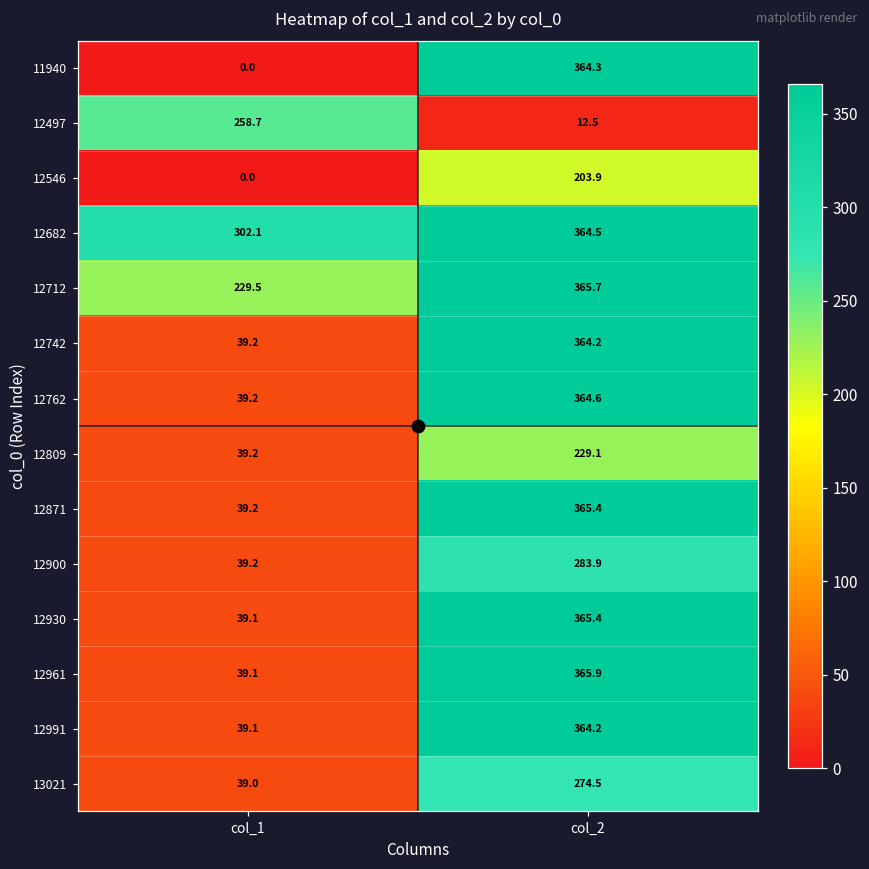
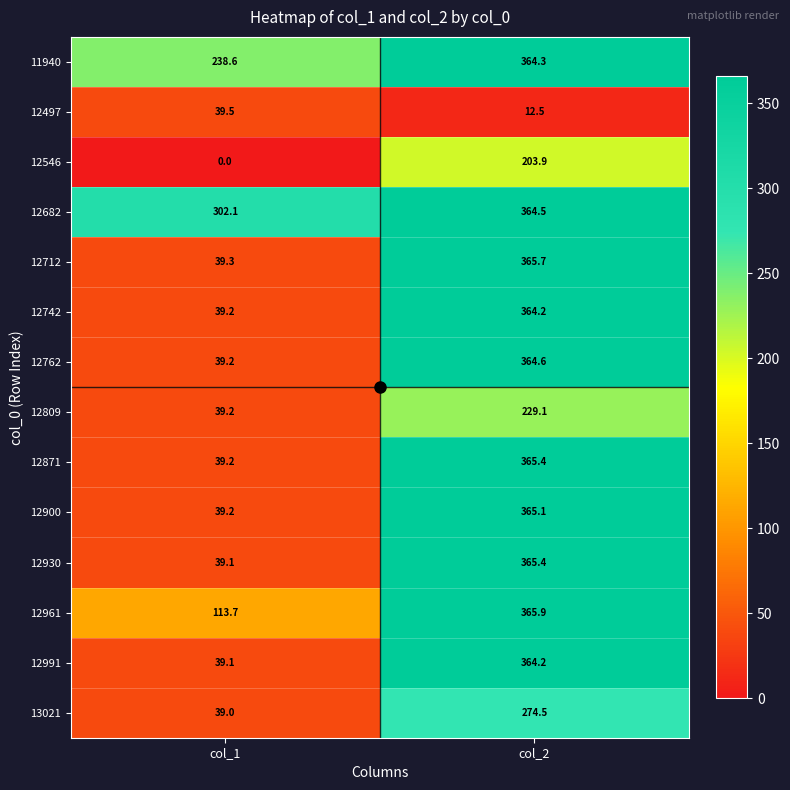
  {
    "11940": {
-     "col_1": 0.0,
+     "col_1": 238.6,
      "col_2": 364.3
    },
    "12497": {
-     "col_1": 258.7,
+     "col_1": 39.5,
      "col_2": 12.5
    },
    "12546": {
      "col_1": 0.0,
      "col_2": 203.9
    },
    "12682": {
      "col_1": 302.1,
      "col_2": 364.5
    },
    "12712": {
-     "col_1": 229.5,
+     "col_1": 39.3,
      "col_2": 365.7
    },
    "12742": {
      "col_1": 39.2,
      "col_2": 364.2
    },
    "12762": {
      "col_1": 39.2,
      "col_2": 364.6
    },
    "12809": {
      "col_1": 39.2,
      "col_2": 229.1
    },
    "12871": {
      "col_1": 39.2,
      "col_2": 365.4
    },
    "12900": {
      "col_1": 39.2,
-     "col_2": 283.9
+     "col_2": 365.1
    },
    "12930": {
      "col_1": 39.1,
      "col_2": 365.4
    },
    "12961": {
-     "col_1": 39.1,
+     "col_1": 113.7,
      "col_2": 365.9
    },
    "12991": {
      "col_1": 39.1,
      "col_2": 364.2
    },
    "13021": {
      "col_1": 39.0,
      "col_2": 274.5
    }
  }
